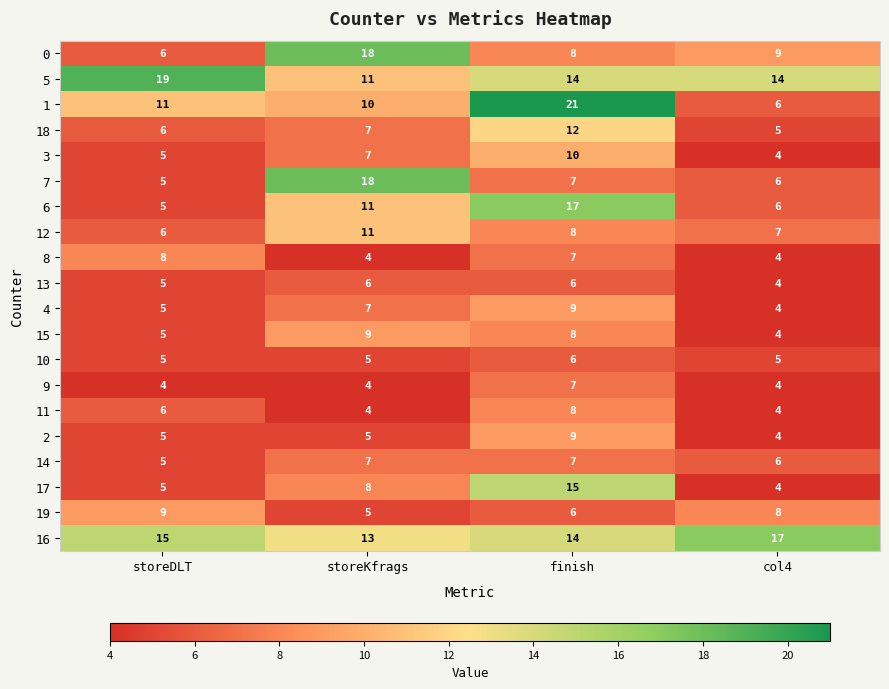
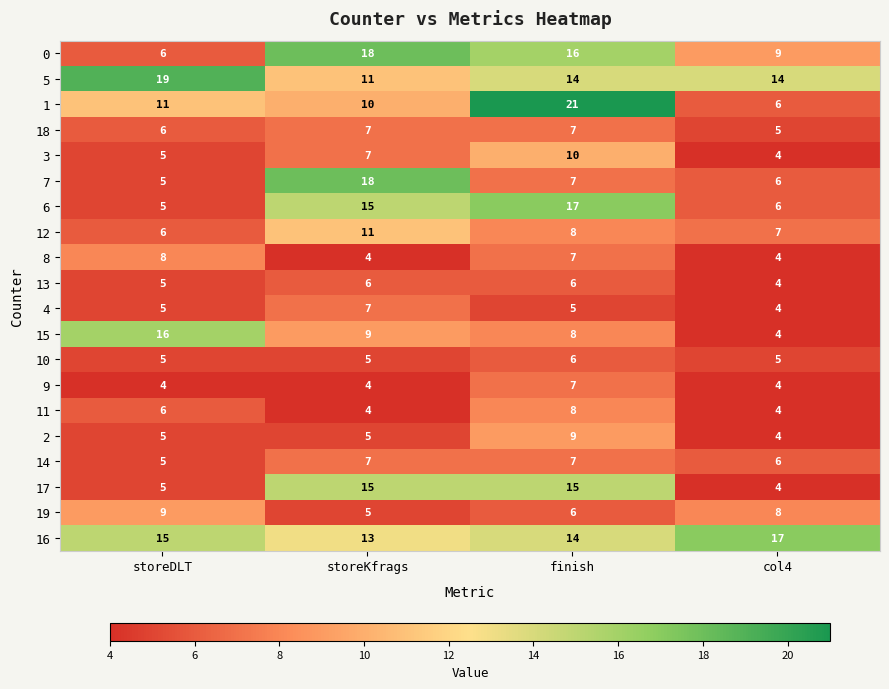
  {
    "0": {
      "storeDLT": 6,
      "storeKfrags": 18,
-     "finish": 8,
+     "finish": 16,
      "col4": 9
    },
    "5": {
      "storeDLT": 19,
      "storeKfrags": 11,
      "finish": 14,
      "col4": 14
    },
    "1": {
      "storeDLT": 11,
      "storeKfrags": 10,
      "finish": 21,
      "col4": 6
    },
    "18": {
      "storeDLT": 6,
      "storeKfrags": 7,
-     "finish": 12,
+     "finish": 7,
      "col4": 5
    },
    "3": {
      "storeDLT": 5,
      "storeKfrags": 7,
      "finish": 10,
      "col4": 4
    },
    "7": {
      "storeDLT": 5,
      "storeKfrags": 18,
      "finish": 7,
      "col4": 6
    },
    "6": {
      "storeDLT": 5,
-     "storeKfrags": 11,
+     "storeKfrags": 15,
      "finish": 17,
      "col4": 6
    },
    "12": {
      "storeDLT": 6,
      "storeKfrags": 11,
      "finish": 8,
      "col4": 7
    },
    "8": {
      "storeDLT": 8,
      "storeKfrags": 4,
      "finish": 7,
      "col4": 4
    },
    "13": {
      "storeDLT": 5,
      "storeKfrags": 6,
      "finish": 6,
      "col4": 4
    },
    "4": {
      "storeDLT": 5,
      "storeKfrags": 7,
-     "finish": 9,
+     "finish": 5,
      "col4": 4
    },
    "15": {
-     "storeDLT": 5,
+     "storeDLT": 16,
      "storeKfrags": 9,
      "finish": 8,
      "col4": 4
    },
    "10": {
      "storeDLT": 5,
      "storeKfrags": 5,
      "finish": 6,
      "col4": 5
    },
    "9": {
      "storeDLT": 4,
      "storeKfrags": 4,
      "finish": 7,
      "col4": 4
    },
    "11": {
      "storeDLT": 6,
      "storeKfrags": 4,
      "finish": 8,
      "col4": 4
    },
    "2": {
      "storeDLT": 5,
      "storeKfrags": 5,
      "finish": 9,
      "col4": 4
    },
    "14": {
      "storeDLT": 5,
      "storeKfrags": 7,
      "finish": 7,
      "col4": 6
    },
    "17": {
      "storeDLT": 5,
-     "storeKfrags": 8,
+     "storeKfrags": 15,
      "finish": 15,
      "col4": 4
    },
    "19": {
      "storeDLT": 9,
      "storeKfrags": 5,
      "finish": 6,
      "col4": 8
    },
    "16": {
      "storeDLT": 15,
      "storeKfrags": 13,
      "finish": 14,
      "col4": 17
    }
  }
